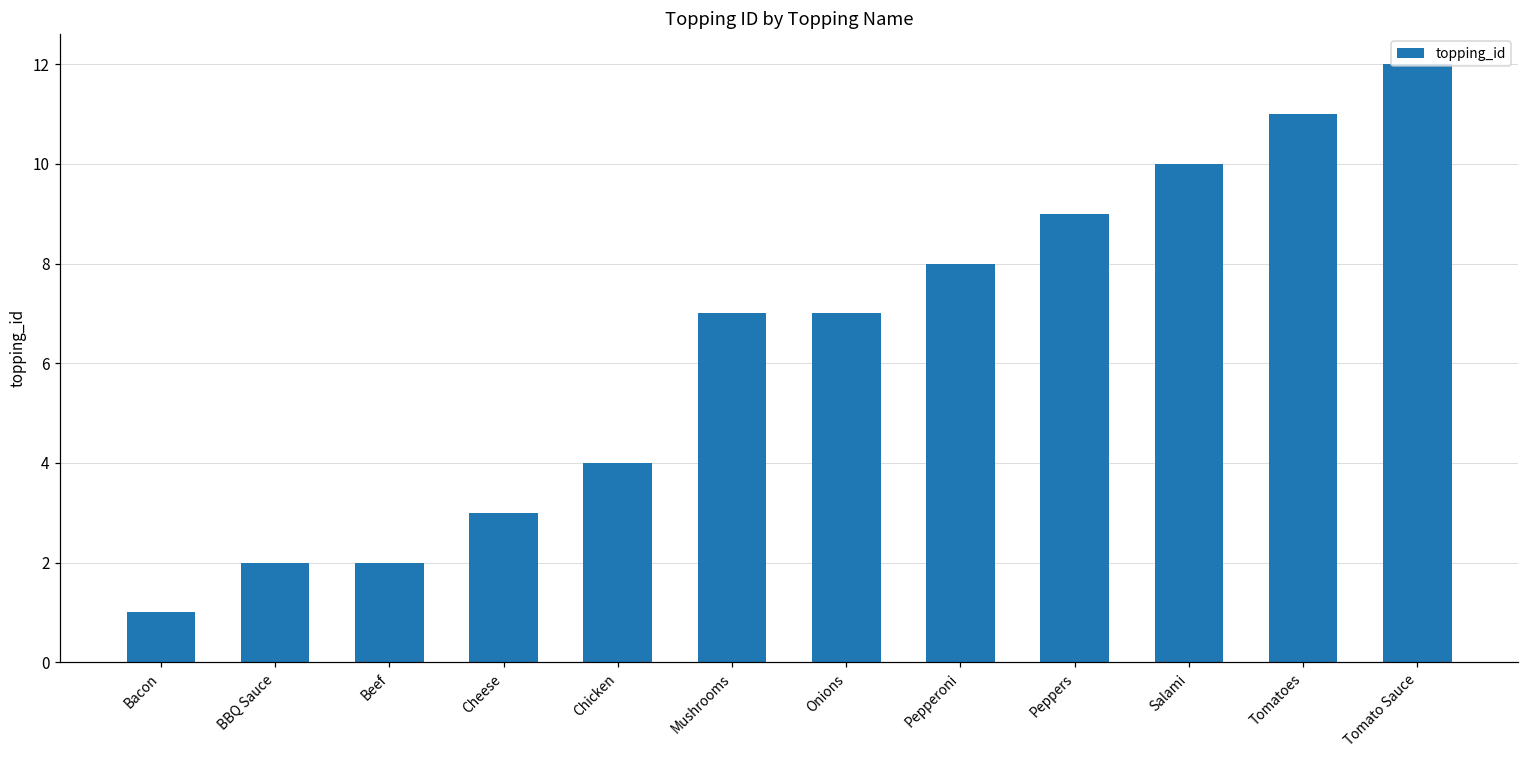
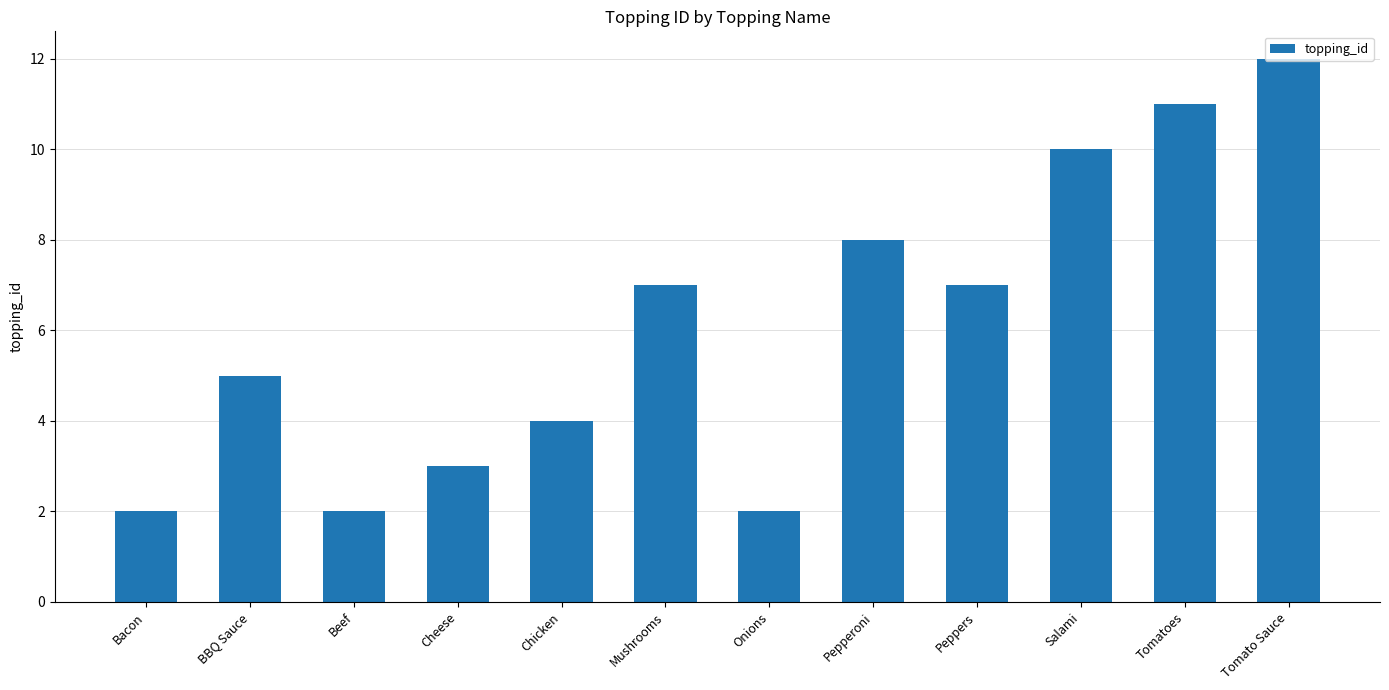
  {
-   "Bacon": 1,
-   "BBQ Sauce": 2,
+   "Bacon": 2,
+   "BBQ Sauce": 5,
    "Beef": 2,
    "Cheese": 3,
    "Chicken": 4,
    "Mushrooms": 7,
-   "Onions": 7,
+   "Onions": 2,
    "Pepperoni": 8,
-   "Peppers": 9,
+   "Peppers": 7,
    "Salami": 10,
    "Tomatoes": 11
  }
